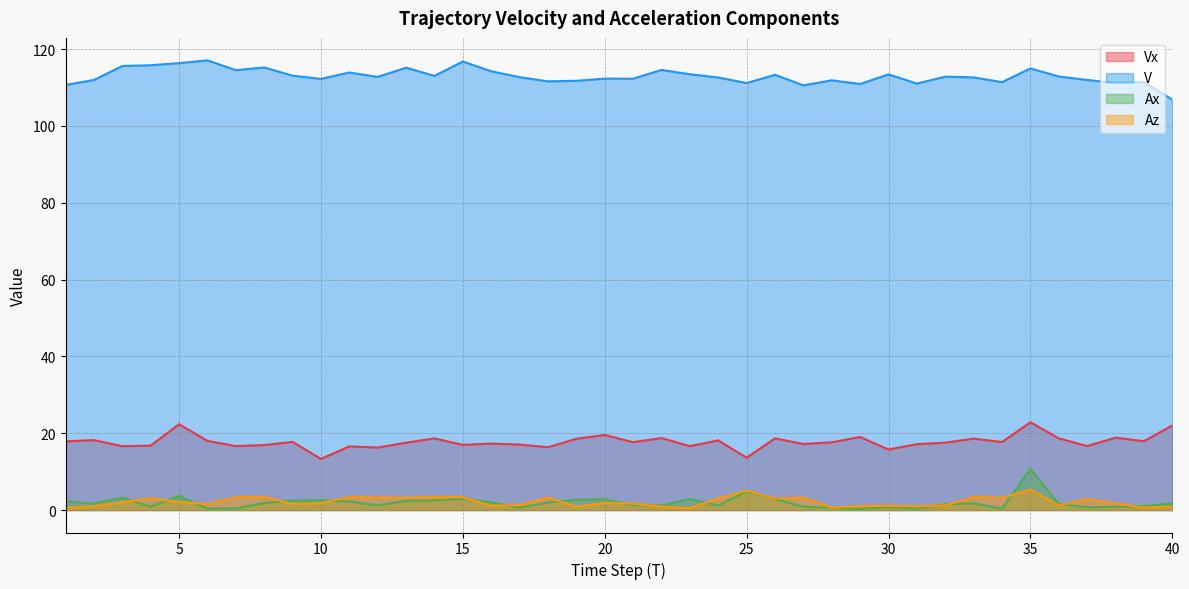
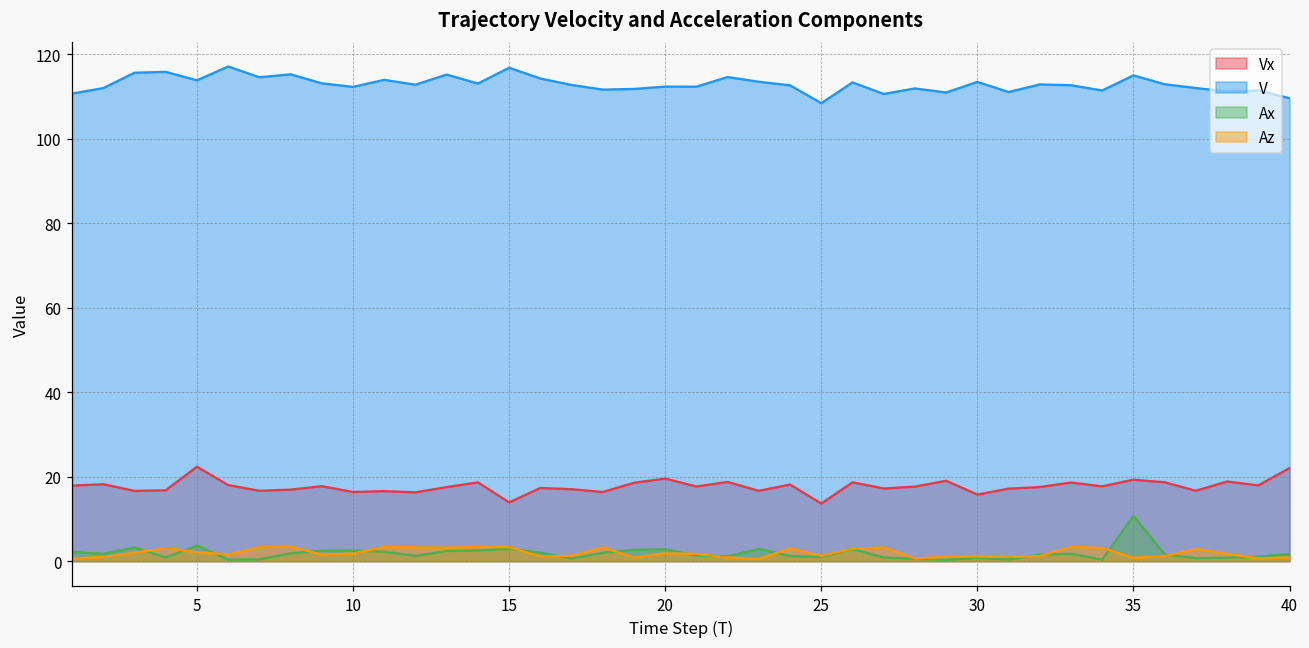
  {
    "Vx": {
      "5": 22,
-     "10": 13,
-     "15": 17,
+     "10": 16,
+     "15": 14,
      "20": 20,
      "25": 14,
      "30": 16,
-     "35": 23,
+     "35": 19,
      "40": 22
    },
    "V": {
-     "5": 116,
+     "5": 114,
      "10": 112,
      "15": 117,
      "20": 112,
-     "25": 111,
+     "25": 108,
      "30": 113,
      "35": 115,
-     "40": 107
+     "40": 110
    },
    "Ax": {
      "5": 4,
      "10": 3,
      "20": 3,
-     "25": 5,
+     "25": 1,
      "35": 11,
      "40": 2
    },
    "Az": {
      "5": 2,
      "10": 2,
      "20": 2,
-     "25": 5,
-     "35": 5,
+     "25": 1,
+     "35": 1,
      "40": 1
    }
  }
